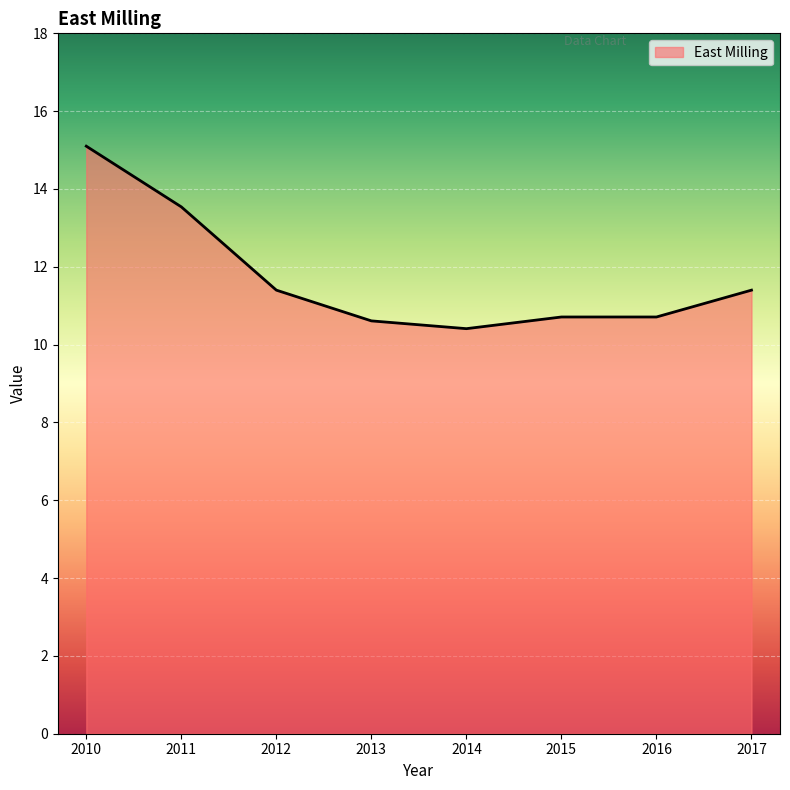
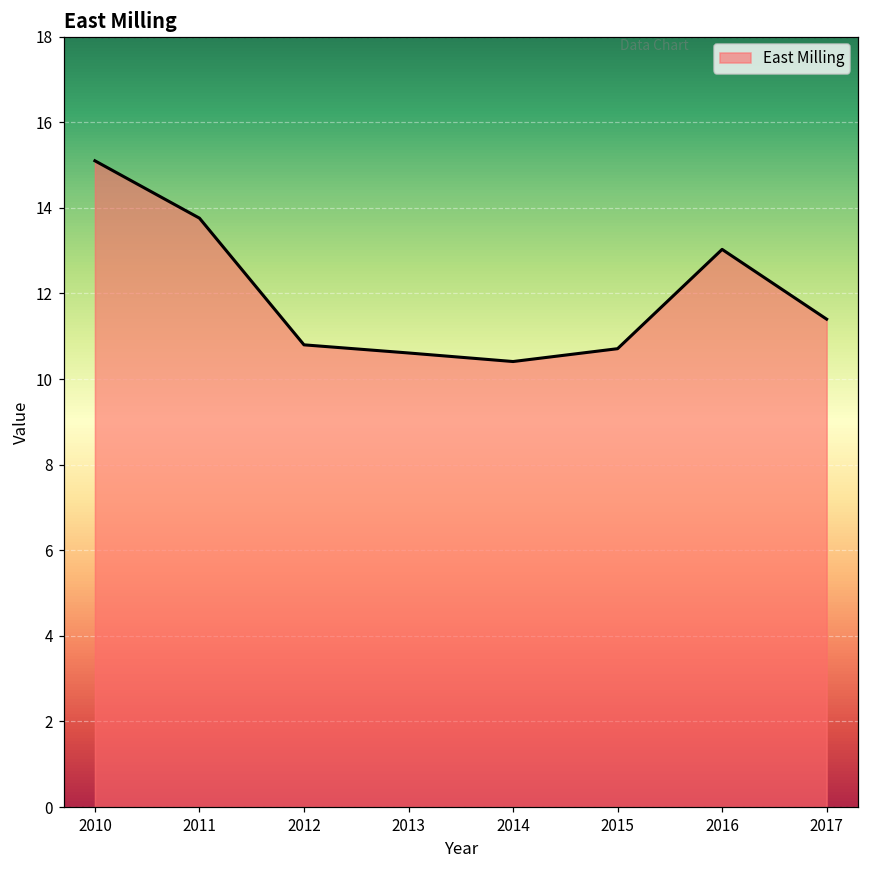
  {
    "2010": 15.1,
-   "2011": 13.5,
-   "2012": 11.4,
+   "2011": 13.8,
+   "2012": 10.8,
    "2013": 10.6,
    "2014": 10.4,
    "2015": 10.7,
-   "2016": 10.7,
+   "2016": 13.0,
    "2017": 11.4
  }
